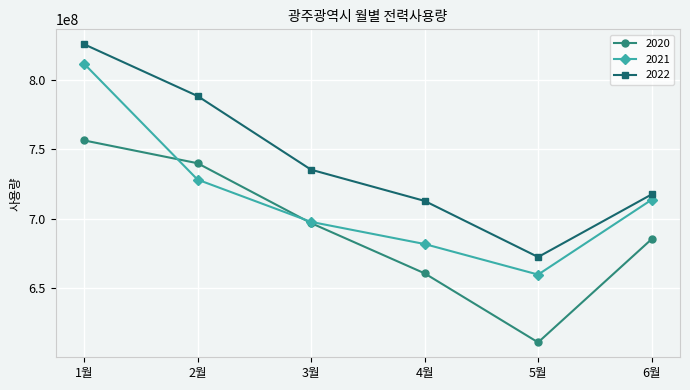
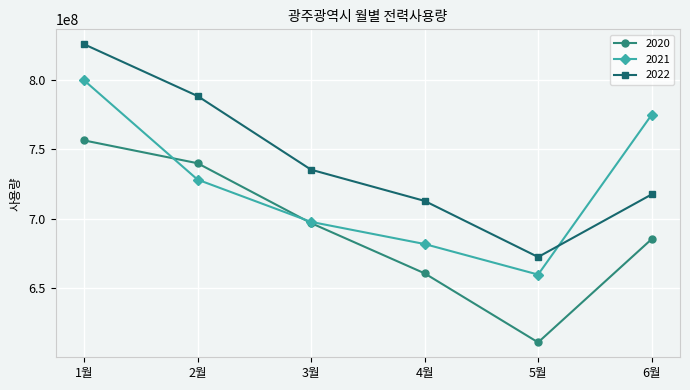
  {
    "2021": {
-     "1월": 812000000,
+     "1월": 800000000,
      "2월": 728000000,
      "4월": 682000000,
      "5월": 660000000,
-     "6월": 714000000
+     "6월": 775000000
    }
  }
